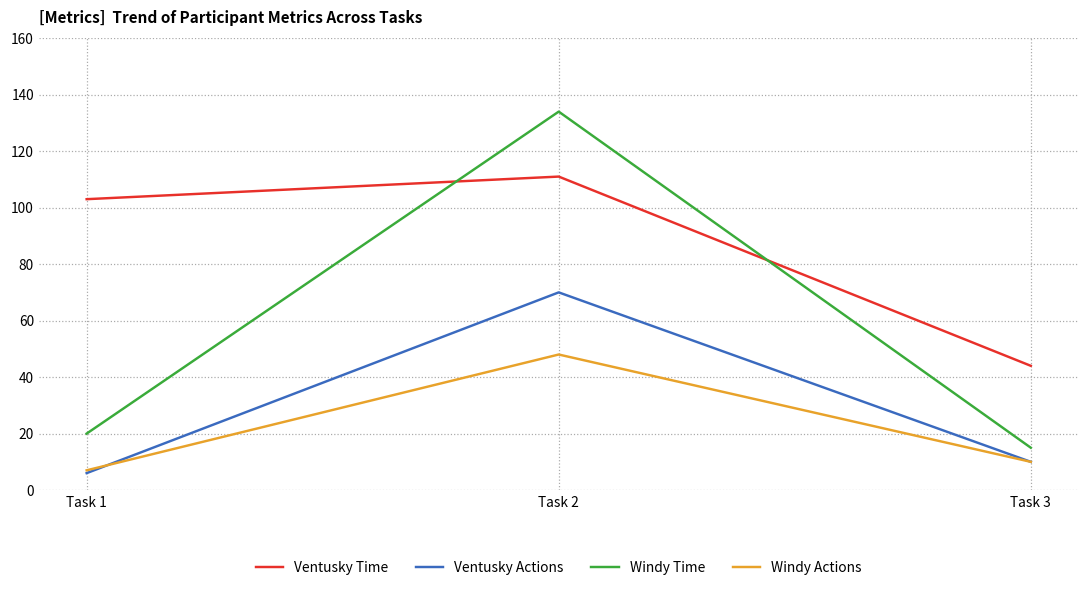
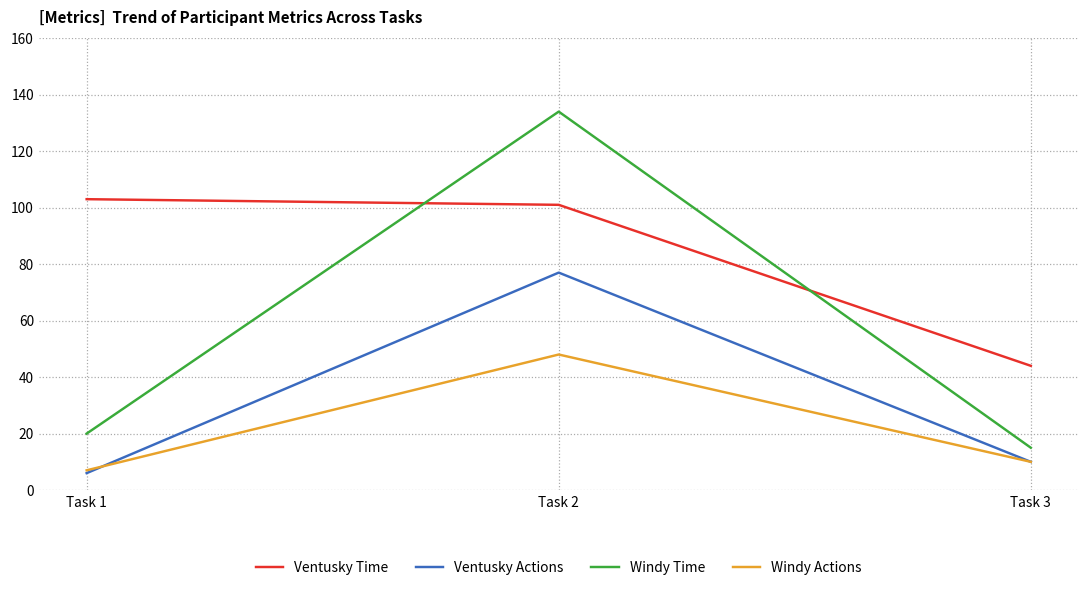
  {
    "Ventusky Time": {
      "Task 1": 103,
-     "Task 2": 111,
+     "Task 2": 101,
      "Task 3": 44
    },
    "Ventusky Actions": {
      "Task 1": 6,
-     "Task 2": 70
+     "Task 2": 77
    },
    "Windy Time": {
      "Task 1": 20,
      "Task 2": 134,
      "Task 3": 15
    },
    "Windy Actions": {
      "Task 1": 7,
      "Task 2": 48
    }
  }
